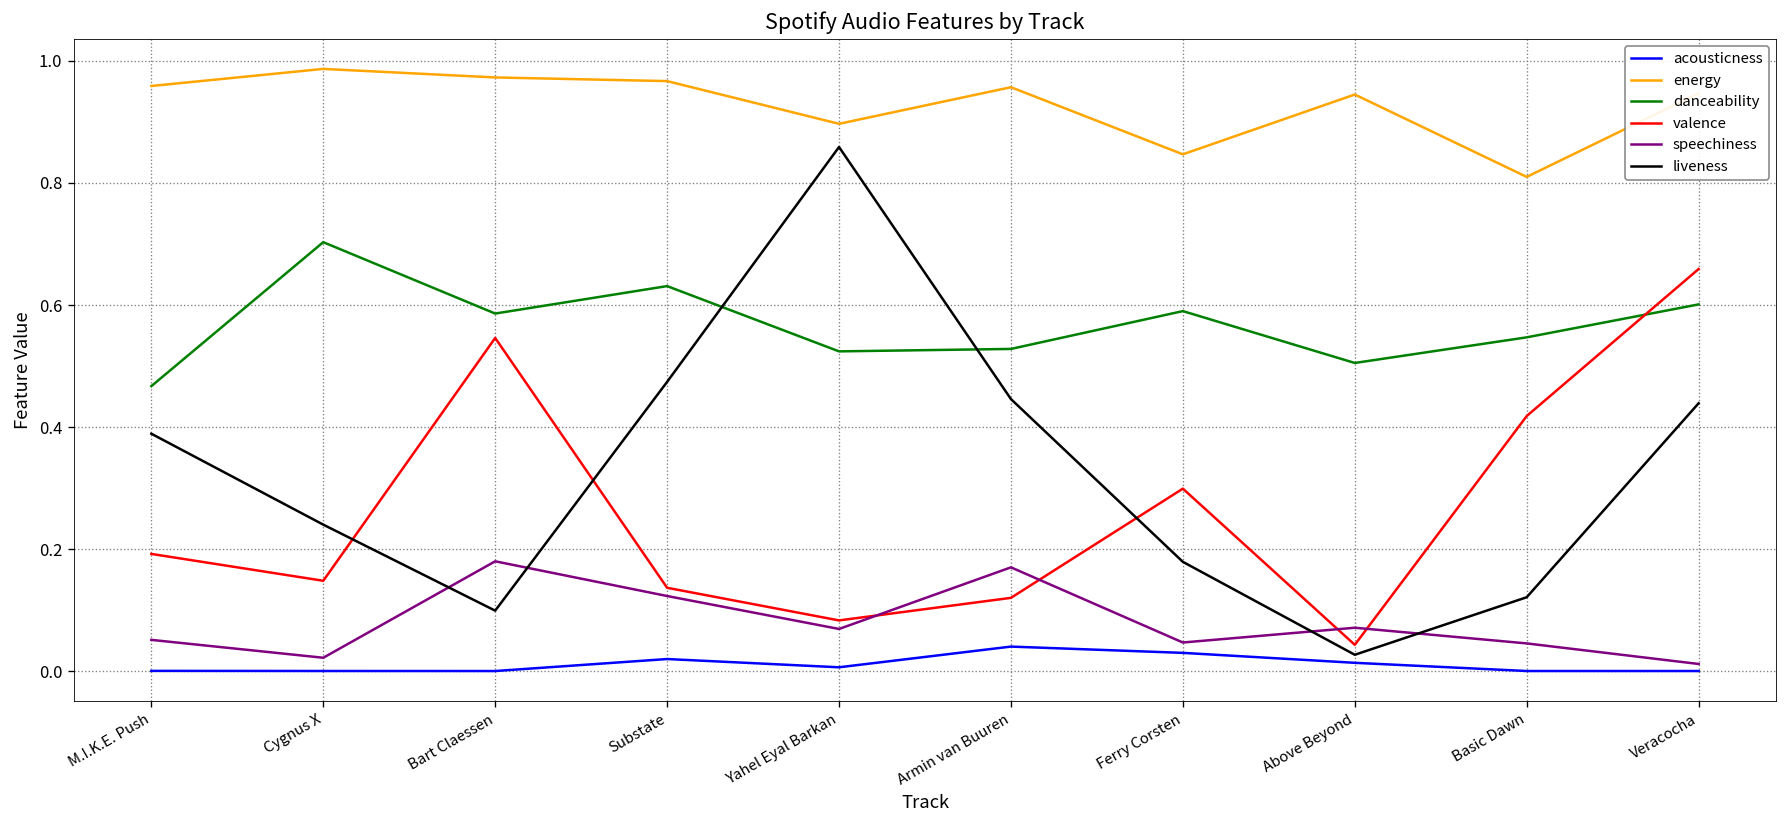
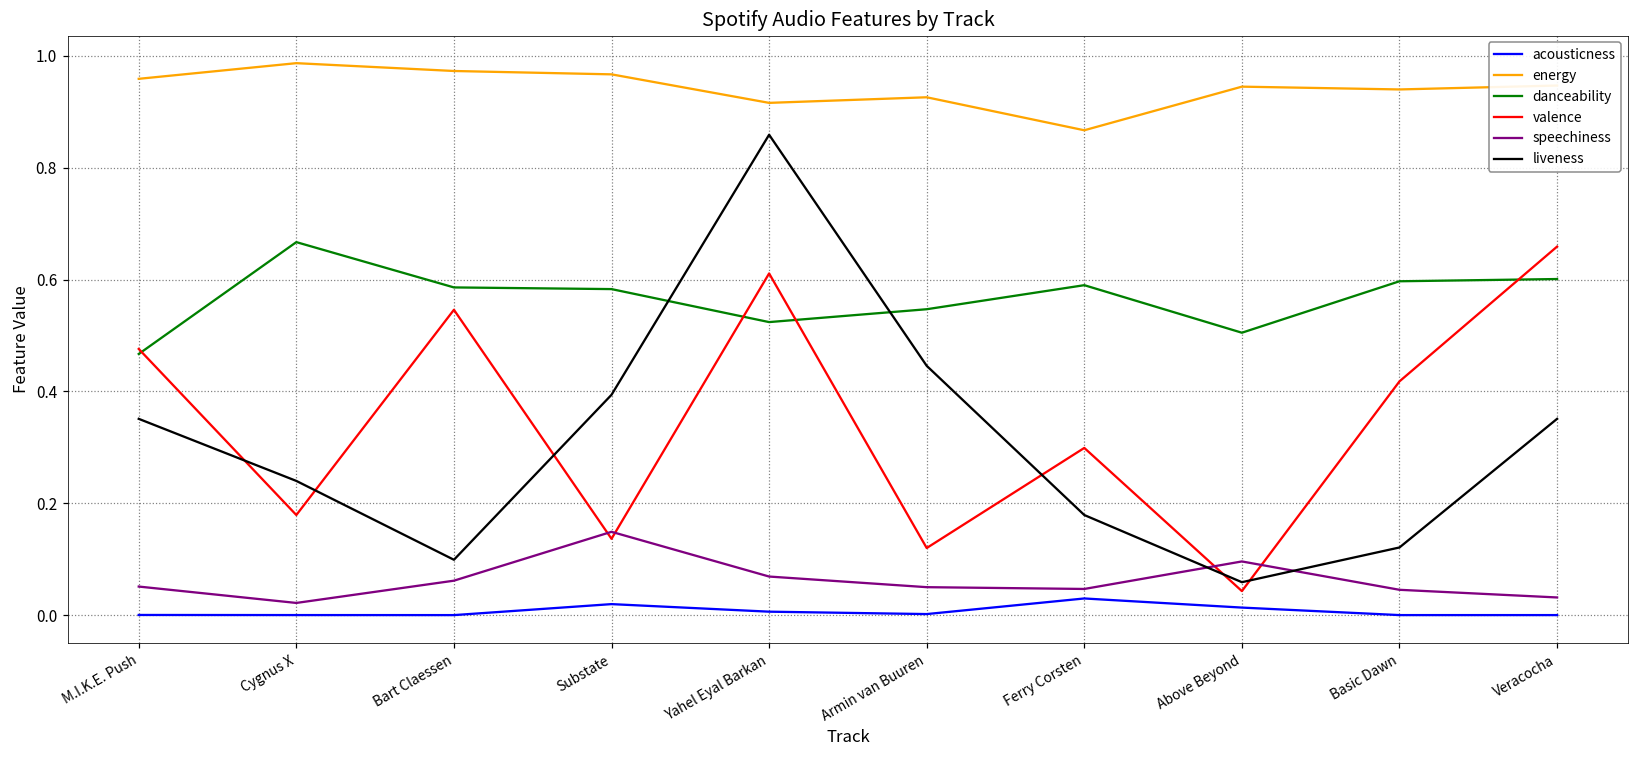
  {
    "acousticness": {
      "M.I.K.E. Push": 0.00,
      "Cygnus X": 0.00,
      "Bart Claessen": 0.00,
      "Substate": 0.02,
      "Yahel Eyal Barkan": 0.01,
-     "Armin van Buuren": 0.04,
+     "Armin van Buuren": 0.00,
      "Ferry Corsten": 0.03,
      "Above Beyond": 0.01,
      "Basic Dawn": 0.00,
      "Veracocha": 0.00
    },
    "energy": {
      "M.I.K.E. Push": 0.96,
      "Cygnus X": 0.99,
      "Bart Claessen": 0.97,
      "Substate": 0.97,
-     "Yahel Eyal Barkan": 0.90,
-     "Armin van Buuren": 0.96,
-     "Ferry Corsten": 0.85,
+     "Yahel Eyal Barkan": 0.92,
+     "Armin van Buuren": 0.93,
+     "Ferry Corsten": 0.87,
      "Above Beyond": 0.95,
-     "Basic Dawn": 0.81
+     "Basic Dawn": 0.94
    },
    "danceability": {
      "M.I.K.E. Push": 0.47,
-     "Cygnus X": 0.70,
+     "Cygnus X": 0.67,
      "Bart Claessen": 0.59,
-     "Substate": 0.63,
+     "Substate": 0.58,
      "Yahel Eyal Barkan": 0.52,
-     "Armin van Buuren": 0.53,
+     "Armin van Buuren": 0.55,
      "Ferry Corsten": 0.59,
      "Above Beyond": 0.51,
-     "Basic Dawn": 0.55,
+     "Basic Dawn": 0.60,
      "Veracocha": 0.60
    },
    "valence": {
-     "M.I.K.E. Push": 0.19,
-     "Cygnus X": 0.15,
+     "M.I.K.E. Push": 0.48,
+     "Cygnus X": 0.18,
      "Bart Claessen": 0.55,
      "Substate": 0.14,
-     "Yahel Eyal Barkan": 0.08,
+     "Yahel Eyal Barkan": 0.61,
      "Armin van Buuren": 0.12,
      "Ferry Corsten": 0.30,
      "Above Beyond": 0.04,
      "Basic Dawn": 0.42,
      "Veracocha": 0.66
    },
    "speechiness": {
      "M.I.K.E. Push": 0.05,
      "Cygnus X": 0.02,
-     "Bart Claessen": 0.18,
-     "Substate": 0.12,
+     "Bart Claessen": 0.06,
+     "Substate": 0.15,
      "Yahel Eyal Barkan": 0.07,
-     "Armin van Buuren": 0.17,
+     "Armin van Buuren": 0.05,
      "Ferry Corsten": 0.05,
-     "Above Beyond": 0.07,
+     "Above Beyond": 0.10,
      "Basic Dawn": 0.05,
-     "Veracocha": 0.01
+     "Veracocha": 0.03
    },
    "liveness": {
-     "M.I.K.E. Push": 0.39,
+     "M.I.K.E. Push": 0.35,
      "Cygnus X": 0.24,
      "Bart Claessen": 0.10,
-     "Substate": 0.47,
+     "Substate": 0.39,
      "Yahel Eyal Barkan": 0.86,
      "Armin van Buuren": 0.45,
      "Ferry Corsten": 0.18,
-     "Above Beyond": 0.03,
+     "Above Beyond": 0.06,
      "Basic Dawn": 0.12,
-     "Veracocha": 0.44
+     "Veracocha": 0.35
    }
  }
